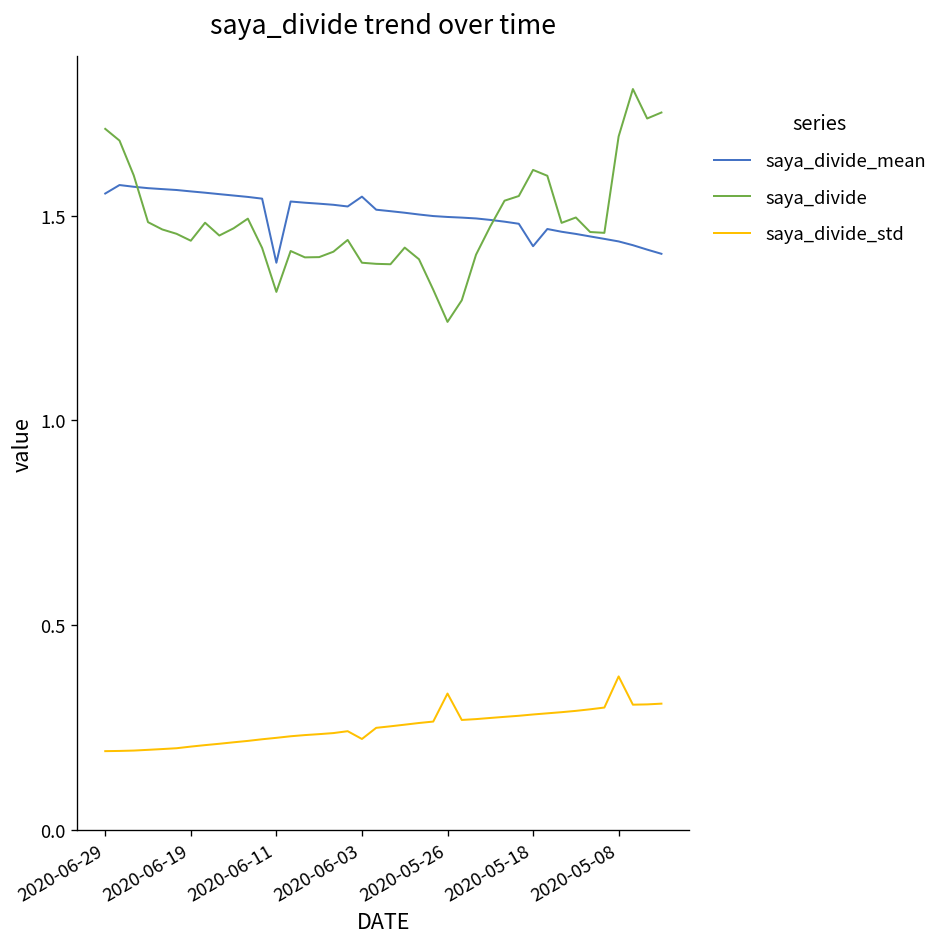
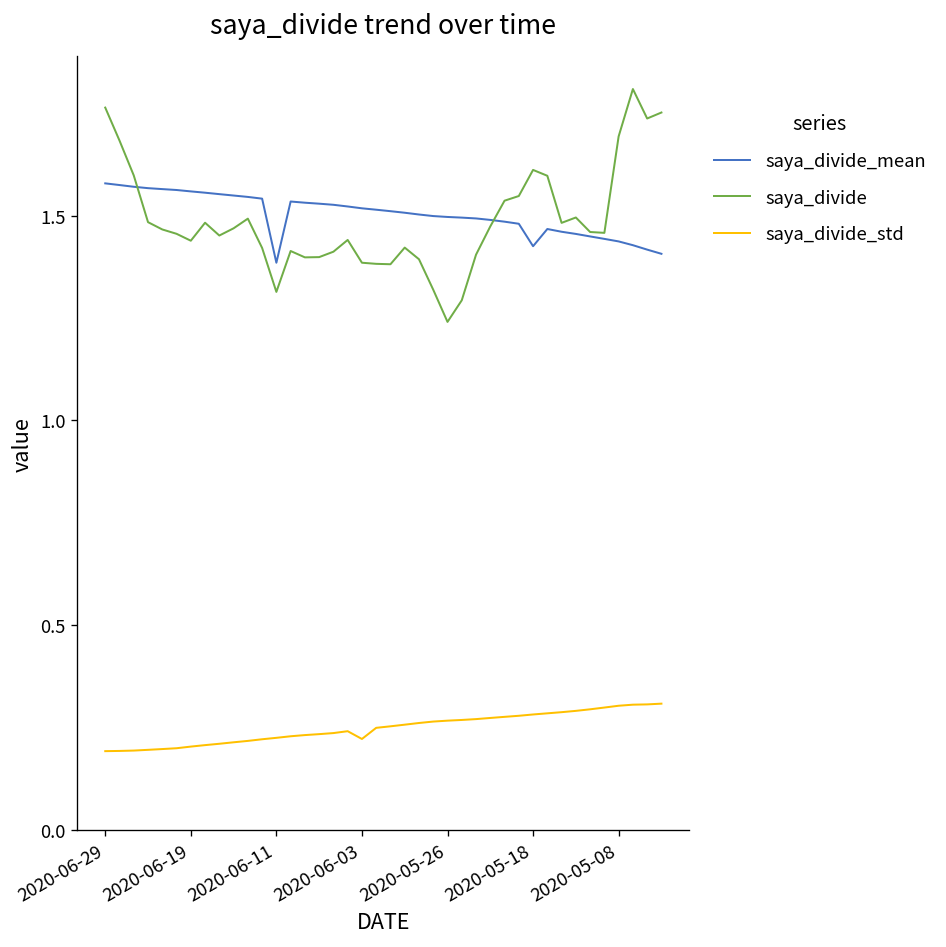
  {
    "saya_divide_mean": {
-     "2020-06-29": 1.55,
+     "2020-06-29": 1.58,
      "2020-06-19": 1.56,
      "2020-06-11": 1.39,
-     "2020-06-03": 1.55,
+     "2020-06-03": 1.52,
      "2020-05-26": 1.50,
      "2020-05-18": 1.43,
      "2020-05-08": 1.44
    },
    "saya_divide": {
-     "2020-06-29": 1.71,
+     "2020-06-29": 1.76,
      "2020-06-19": 1.44,
      "2020-06-11": 1.31,
      "2020-06-03": 1.39,
      "2020-05-26": 1.24,
      "2020-05-18": 1.61,
      "2020-05-08": 1.69
    },
    "saya_divide_std": {
      "2020-06-29": 0.19,
      "2020-06-19": 0.20,
      "2020-06-11": 0.23,
      "2020-06-03": 0.22,
-     "2020-05-26": 0.33,
+     "2020-05-26": 0.27,
      "2020-05-18": 0.28,
-     "2020-05-08": 0.38
+     "2020-05-08": 0.30
    }
  }
